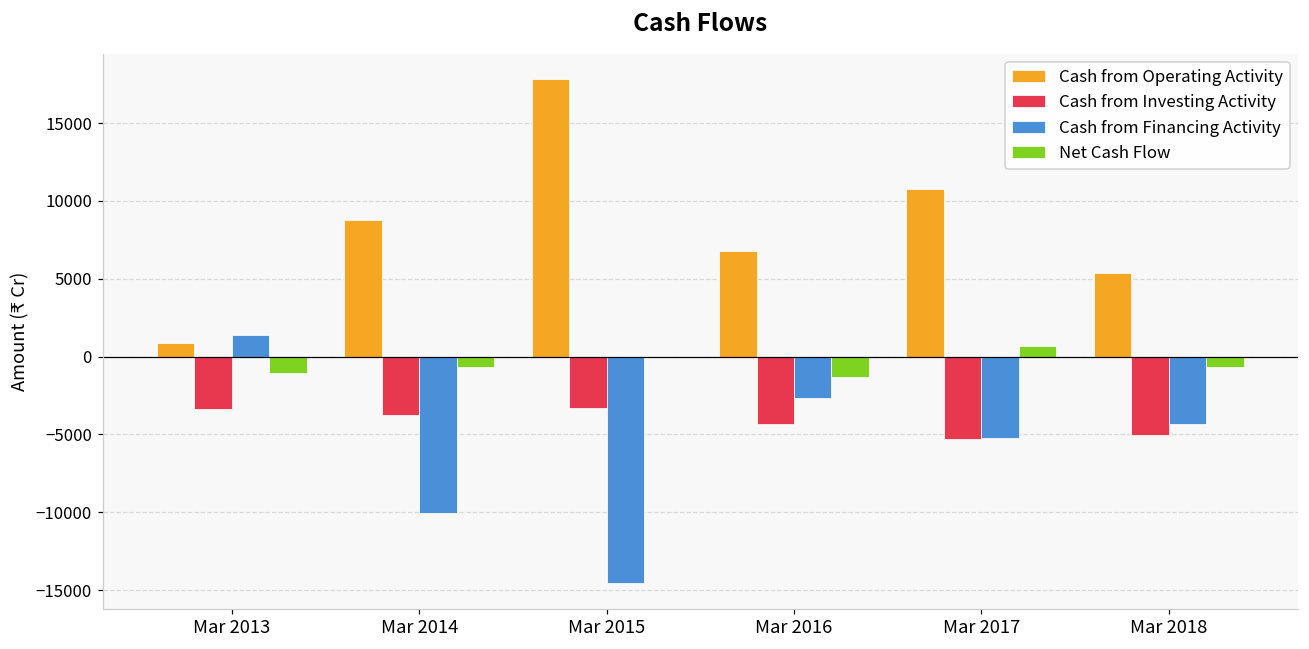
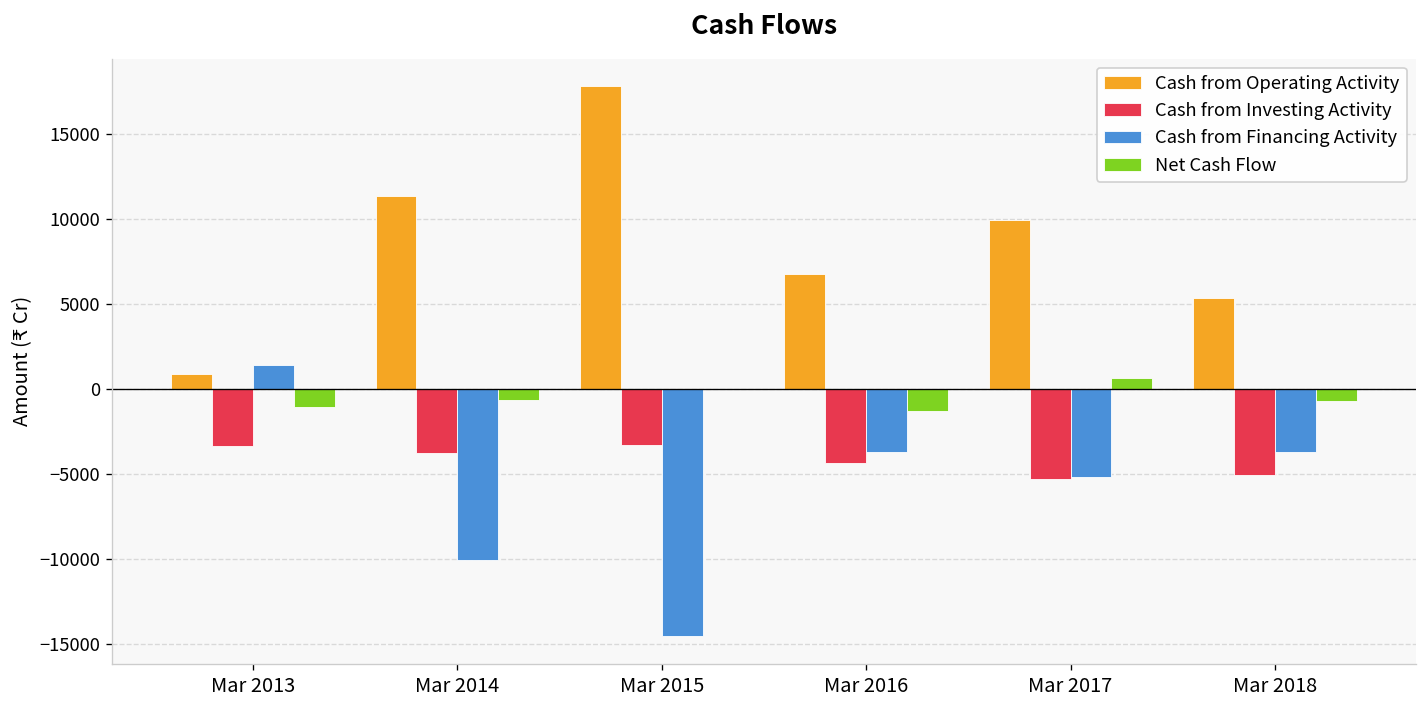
  {
    "Cash from Operating Activity": {
      "Mar 2013": 900,
-     "Mar 2014": 8800,
+     "Mar 2014": 11300,
      "Mar 2015": 17800,
      "Mar 2016": 6800,
-     "Mar 2017": 10800,
+     "Mar 2017": 10000,
      "Mar 2018": 5400
    },
    "Cash from Investing Activity": {
      "Mar 2013": -3400,
      "Mar 2014": -3800,
      "Mar 2015": -3300,
      "Mar 2016": -4400,
      "Mar 2017": -5300,
      "Mar 2018": -5100
    },
    "Cash from Financing Activity": {
      "Mar 2013": 1400,
      "Mar 2014": -10100,
      "Mar 2015": -14600,
-     "Mar 2016": -2600,
+     "Mar 2016": -3700,
      "Mar 2017": -5200,
-     "Mar 2018": -4300
+     "Mar 2018": -3700
    },
    "Net Cash Flow": {
      "Mar 2013": -1100,
      "Mar 2014": -700,
      "Mar 2016": -1300,
      "Mar 2017": 700,
      "Mar 2018": -700
    }
  }
